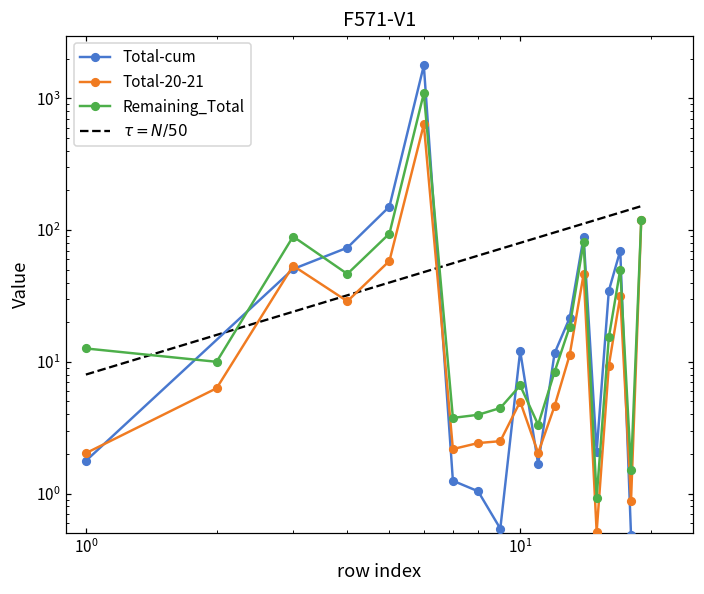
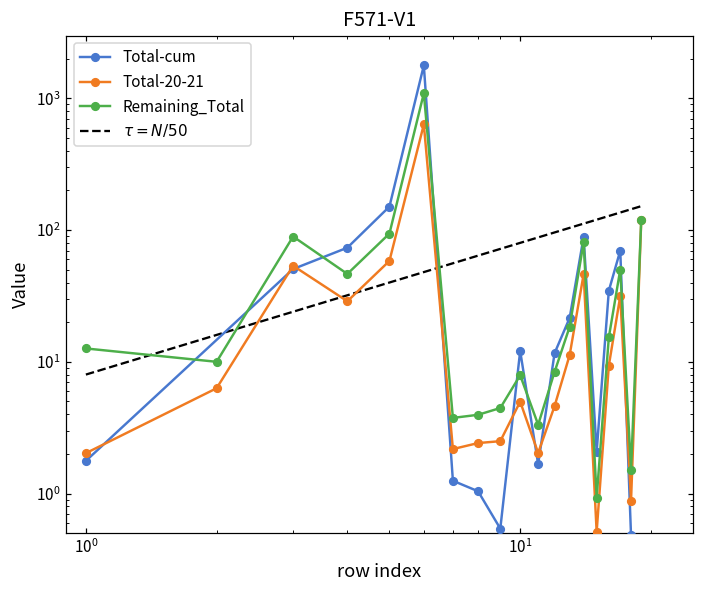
  {
    "Total-cum": {
      "10^0": 1.8,
      "10^1": 12
    },
    "Total-20-21": {
      "10^0": 2,
      "10^1": 5
    },
    "Remaining_Total": {
      "10^0": 13,
-     "10^1": 7
+     "10^1": 8
    }
  }
